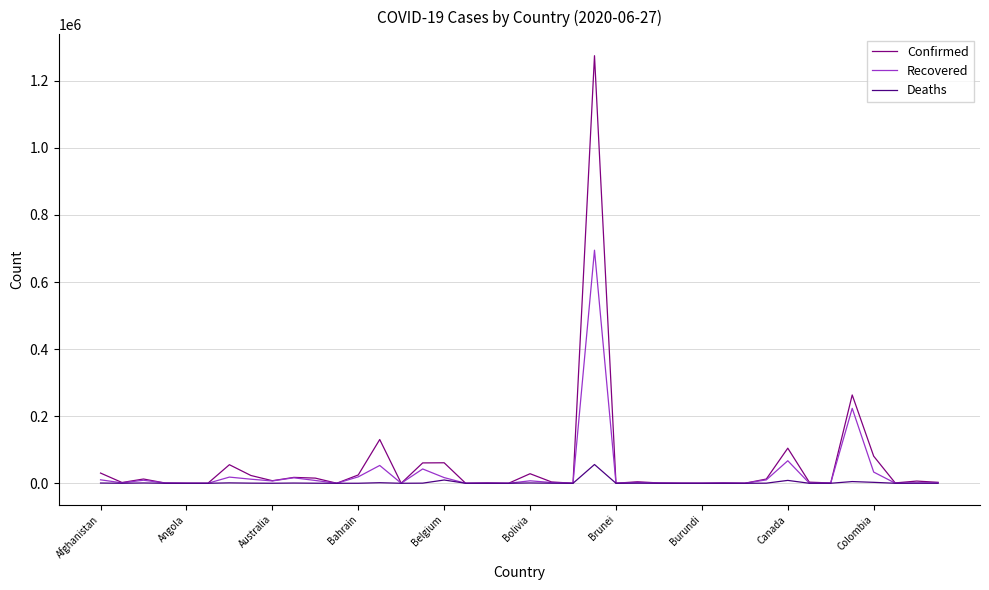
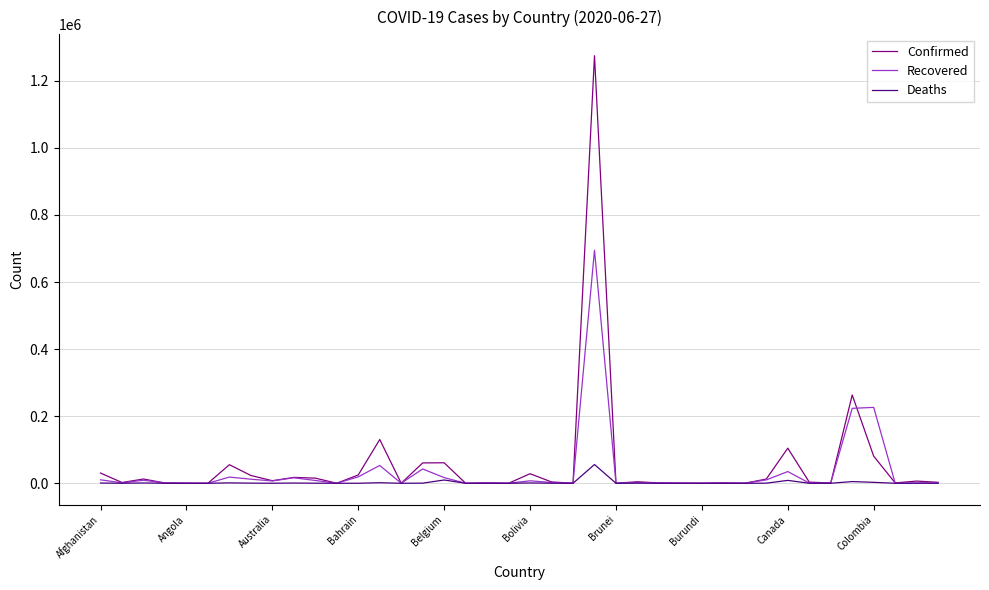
  {
    "Recovered": {
      "Afghanistan": 10000,
-     "Canada": 70000,
-     "Colombia": 30000
+     "Canada": 30000,
+     "Colombia": 230000
    }
  }
